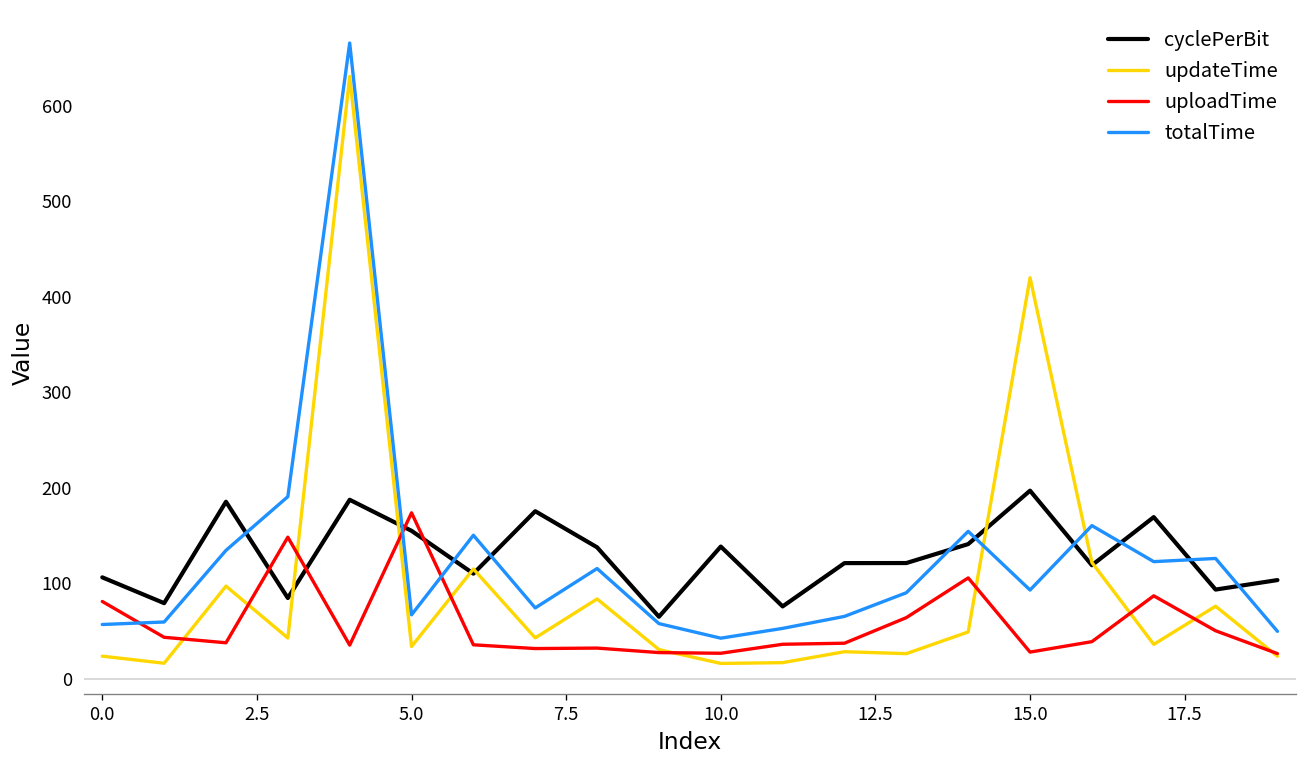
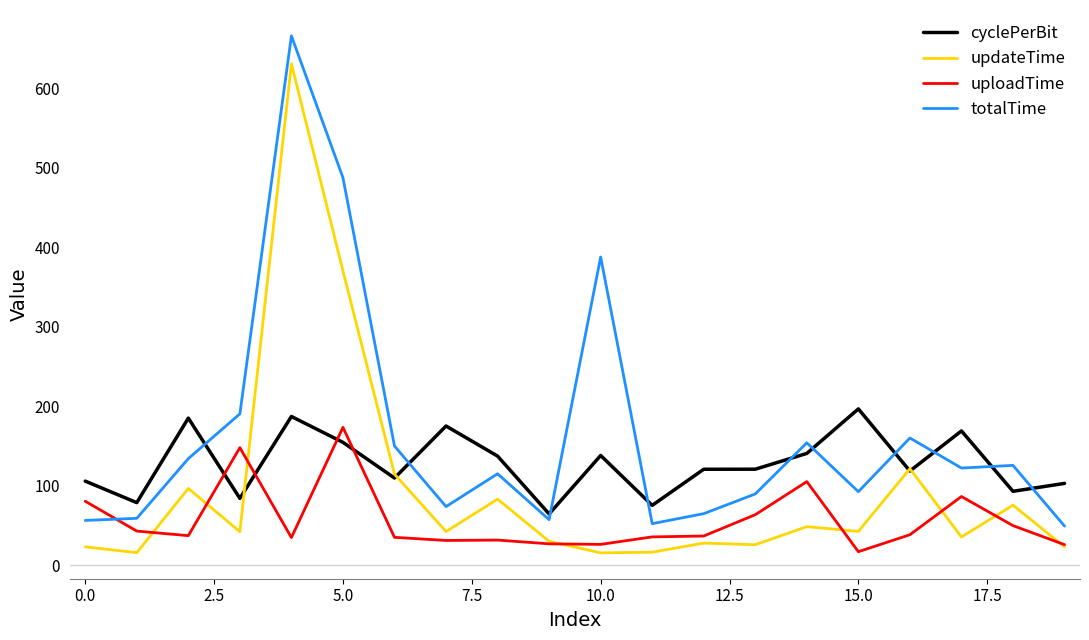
  {
    "cyclePerBit": {
      "0.0": 110,
      "5.0": 150,
      "10.0": 140,
      "15.0": 200
    },
    "updateTime": {
      "0.0": 20,
-     "5.0": 30,
+     "5.0": 370,
      "10.0": 20,
-     "15.0": 420
+     "15.0": 40
    },
    "uploadTime": {
      "0.0": 80,
      "5.0": 170,
      "10.0": 30,
-     "15.0": 30
+     "15.0": 20
    },
    "totalTime": {
      "0.0": 60,
-     "5.0": 70,
-     "10.0": 40,
+     "5.0": 490,
+     "10.0": 390,
      "15.0": 90
    }
  }
